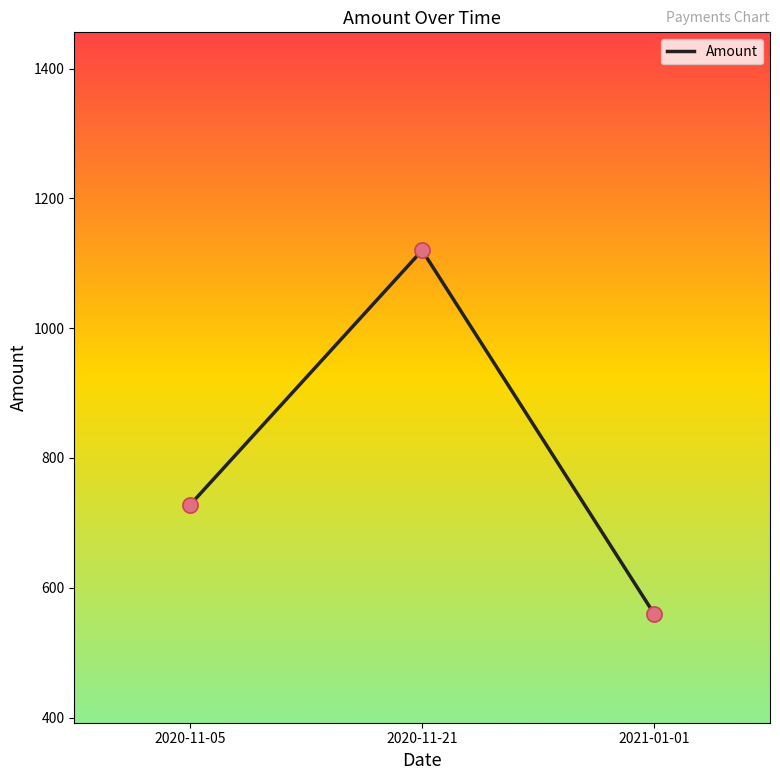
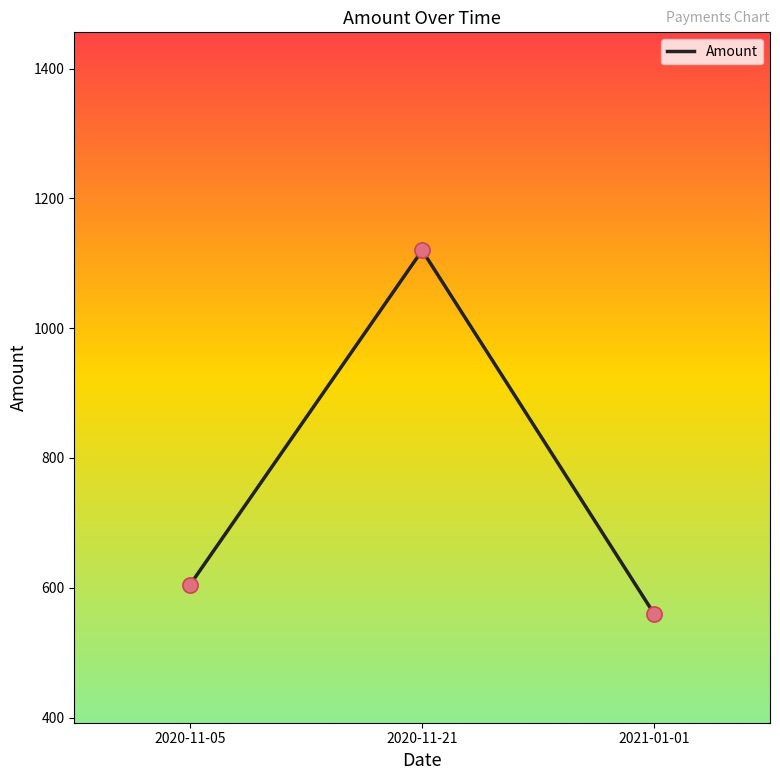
  {
-   "2020-11-05": 730,
+   "2020-11-05": 610,
    "2020-11-21": 1120,
    "2021-01-01": 560
  }
